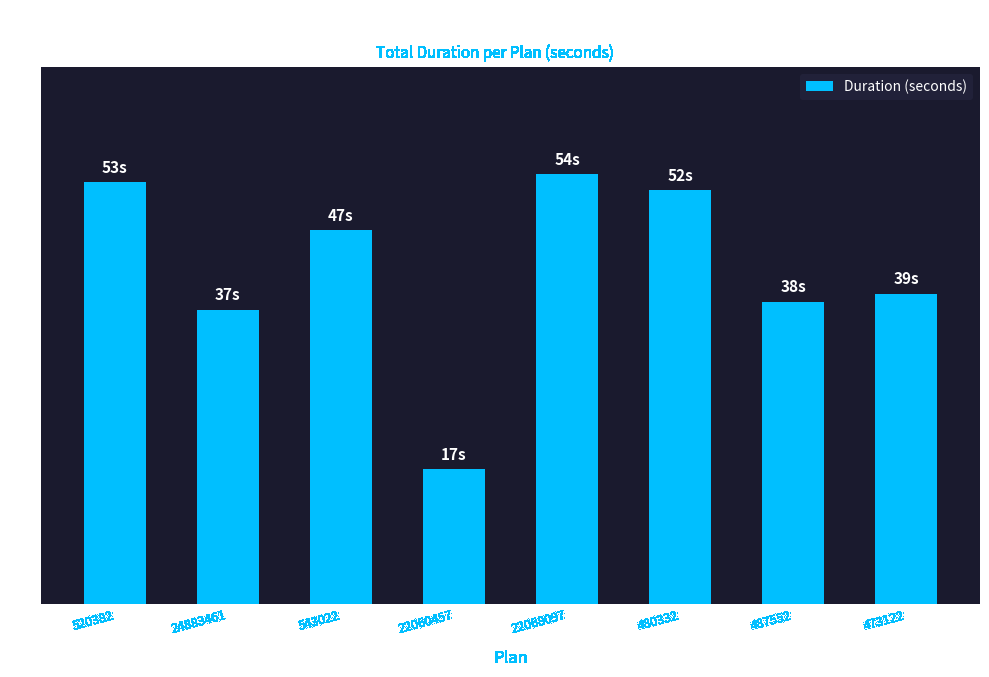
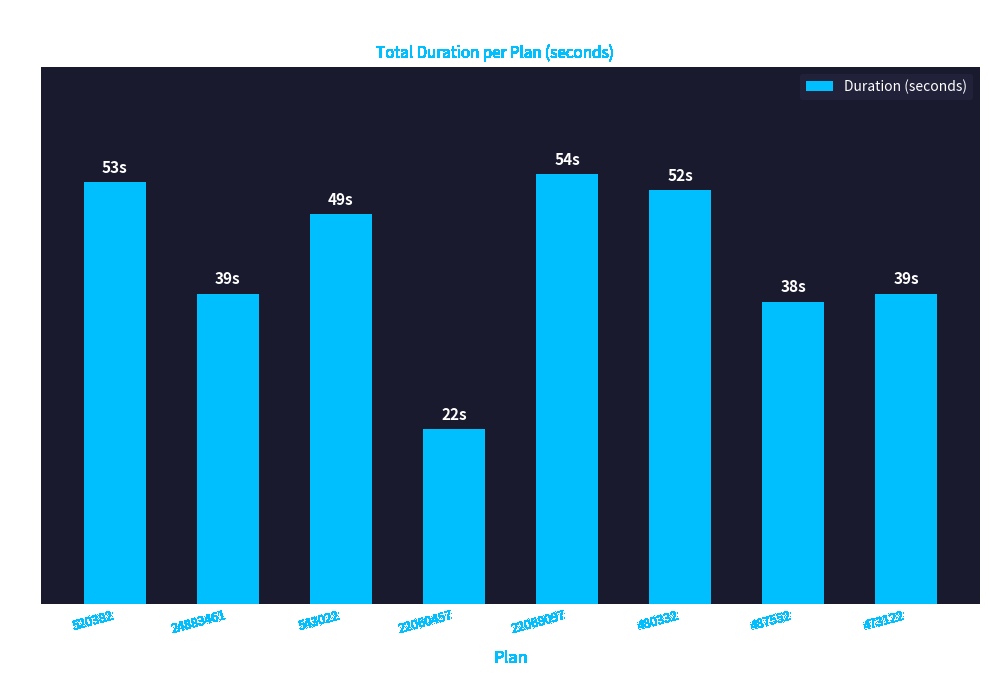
  {
    "520382": "53s",
-   "24883461": "37s",
-   "543022": "47s",
-   "22060457": "17s",
+   "24883461": "39s",
+   "543022": "49s",
+   "22060457": "22s",
    "22068097": "54s",
    "480332": "52s",
    "487552": "38s",
    "473122": "39s"
  }
